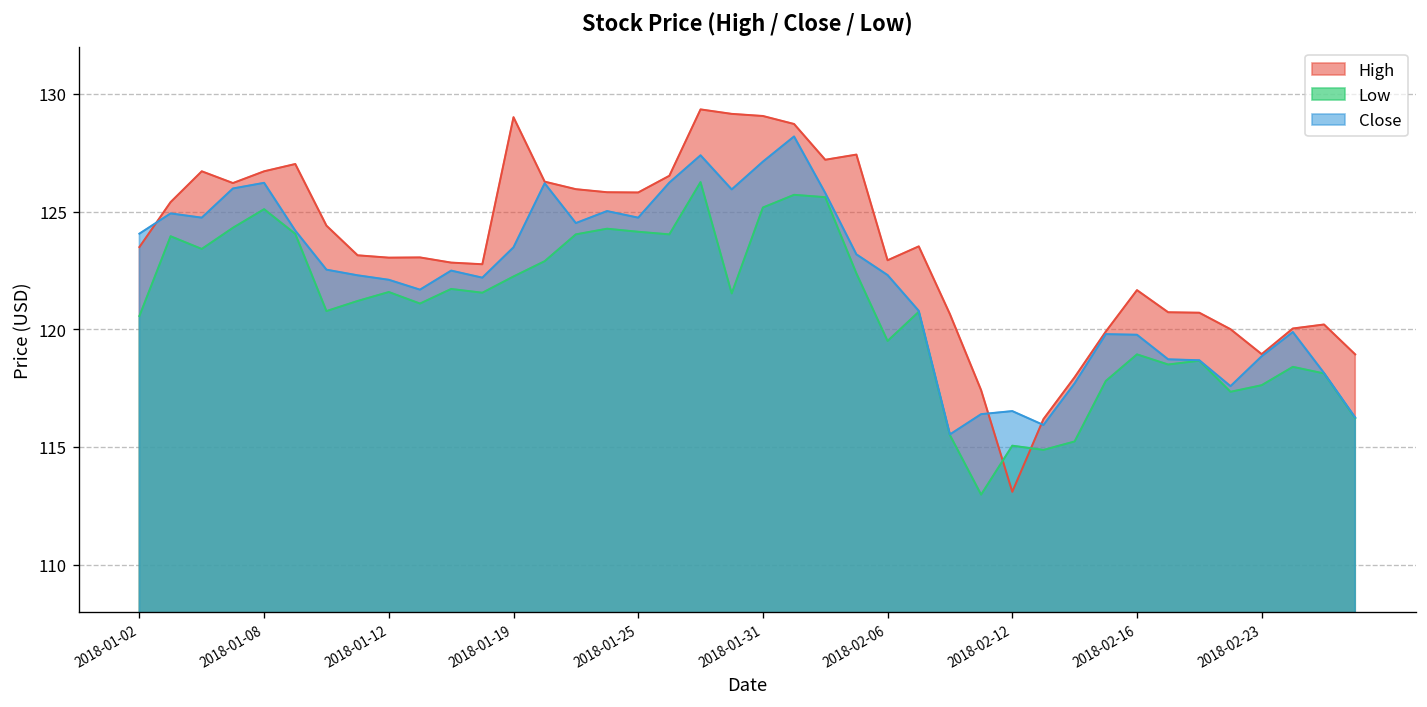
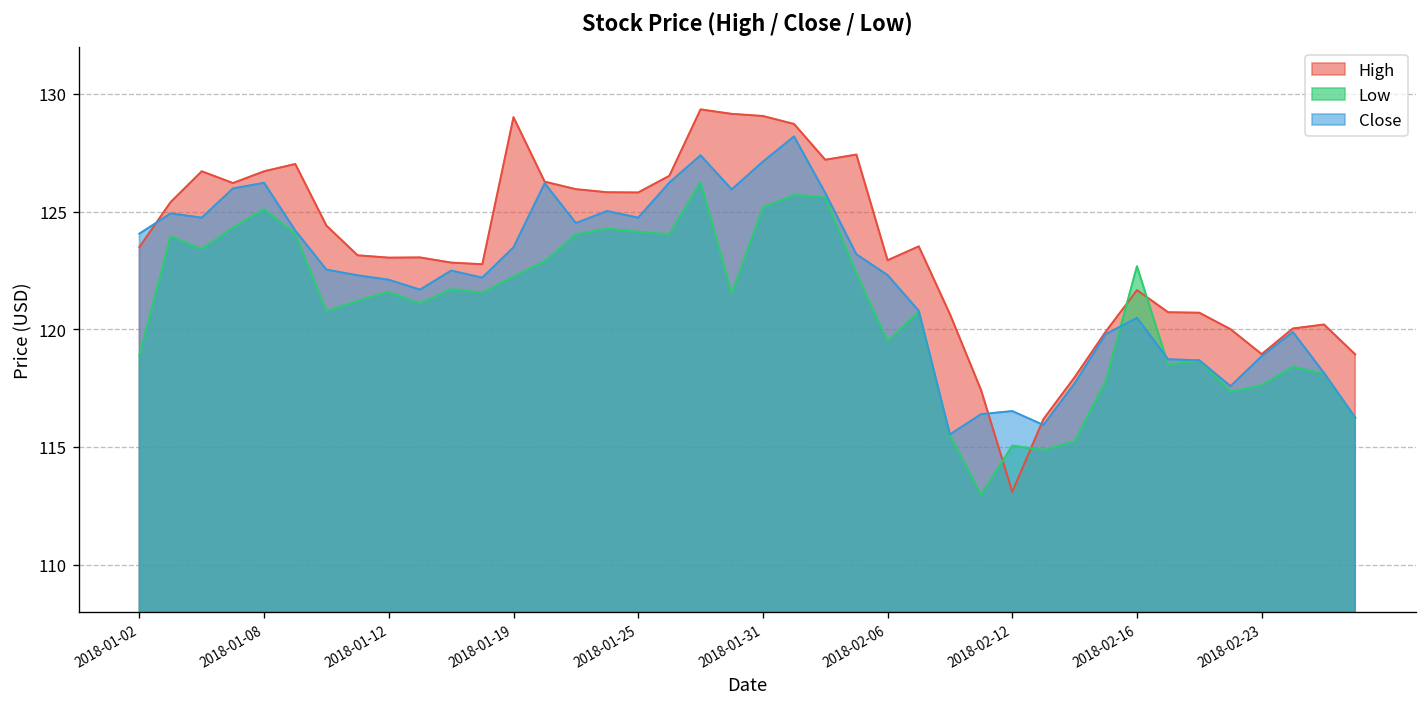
  {
    "High": {
      "2018-01-02": 123.5,
      "2018-01-08": 126.7,
      "2018-01-12": 123.0,
      "2018-01-19": 129.0,
      "2018-01-25": 125.8,
      "2018-01-31": 129.1,
      "2018-02-06": 122.9,
      "2018-02-12": 113.1,
      "2018-02-16": 121.7
    },
    "Low": {
-     "2018-01-02": 120.6,
+     "2018-01-02": 118.9,
      "2018-01-08": 125.1,
      "2018-01-12": 121.6,
      "2018-01-19": 122.2,
      "2018-01-25": 124.1,
      "2018-01-31": 125.2,
      "2018-02-06": 119.5,
      "2018-02-12": 115.1,
-     "2018-02-16": 118.9,
+     "2018-02-16": 122.7,
      "2018-02-23": 117.6
    },
    "Close": {
      "2018-01-02": 124.1,
      "2018-01-08": 126.2,
      "2018-01-12": 122.1,
      "2018-01-19": 123.5,
      "2018-01-25": 124.7,
      "2018-01-31": 127.1,
      "2018-02-06": 122.3,
      "2018-02-12": 116.5,
-     "2018-02-16": 119.8
+     "2018-02-16": 120.5
    }
  }
